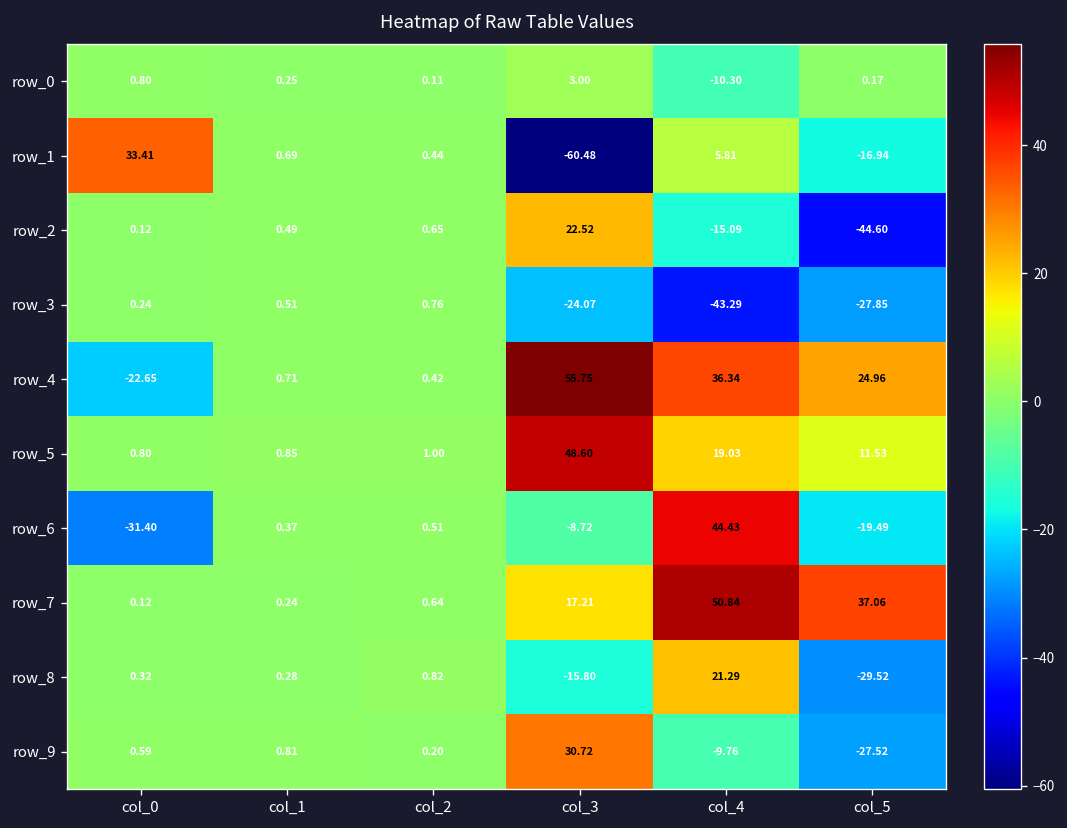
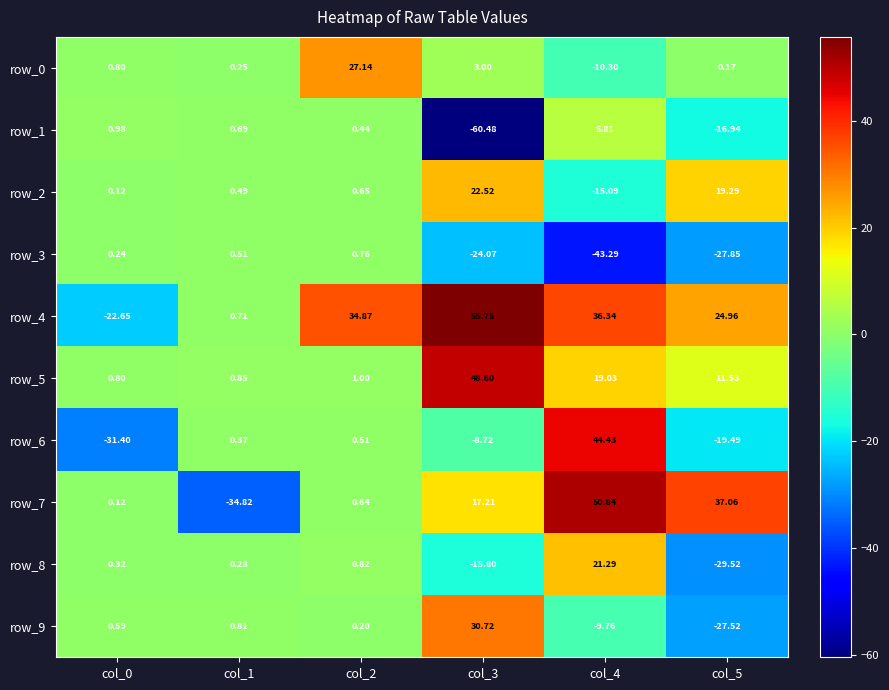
  {
    "row_0": {
      "col_0": 0.80,
      "col_1": 0.25,
-     "col_2": 0.11,
+     "col_2": 27.14,
      "col_3": 3.00,
      "col_4": -10.30,
      "col_5": 0.17
    },
    "row_1": {
-     "col_0": 33.41,
+     "col_0": 0.98,
      "col_1": 0.69,
      "col_2": 0.44,
      "col_3": -60.48,
      "col_4": 5.81,
      "col_5": -16.94
    },
    "row_2": {
      "col_0": 0.12,
      "col_1": 0.49,
      "col_2": 0.65,
      "col_3": 22.52,
      "col_4": -15.09,
-     "col_5": -44.60
+     "col_5": 19.29
    },
    "row_3": {
      "col_0": 0.24,
      "col_1": 0.51,
      "col_2": 0.76,
      "col_3": -24.07,
      "col_4": -43.29,
      "col_5": -27.85
    },
    "row_4": {
      "col_0": -22.65,
      "col_1": 0.71,
-     "col_2": 0.42,
+     "col_2": 34.87,
      "col_3": 55.75,
      "col_4": 36.34,
      "col_5": 24.96
    },
    "row_5": {
      "col_0": 0.80,
      "col_1": 0.85,
      "col_2": 1.00,
      "col_3": 48.60,
      "col_4": 19.03,
      "col_5": 11.53
    },
    "row_6": {
      "col_0": -31.40,
      "col_1": 0.37,
      "col_2": 0.51,
      "col_3": -8.72,
      "col_4": 44.43,
      "col_5": -19.49
    },
    "row_7": {
      "col_0": 0.12,
-     "col_1": 0.24,
+     "col_1": -34.82,
      "col_2": 0.64,
      "col_3": 17.21,
      "col_4": 50.84,
      "col_5": 37.06
    },
    "row_8": {
      "col_0": 0.32,
      "col_1": 0.28,
      "col_2": 0.82,
      "col_3": -15.80,
      "col_4": 21.29,
      "col_5": -29.52
    },
    "row_9": {
      "col_0": 0.59,
      "col_1": 0.81,
      "col_2": 0.20,
      "col_3": 30.72,
      "col_4": -9.76,
      "col_5": -27.52
    }
  }
